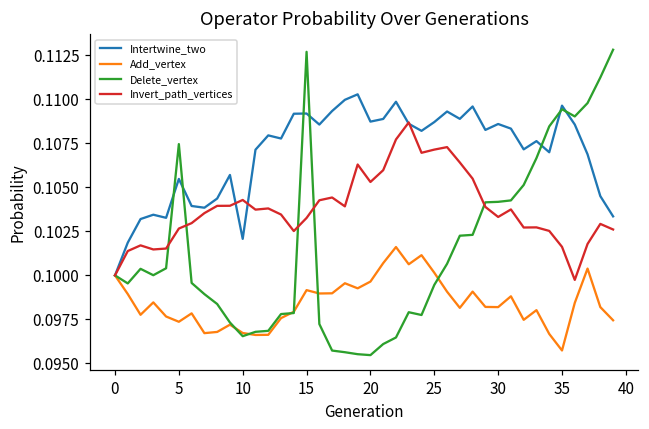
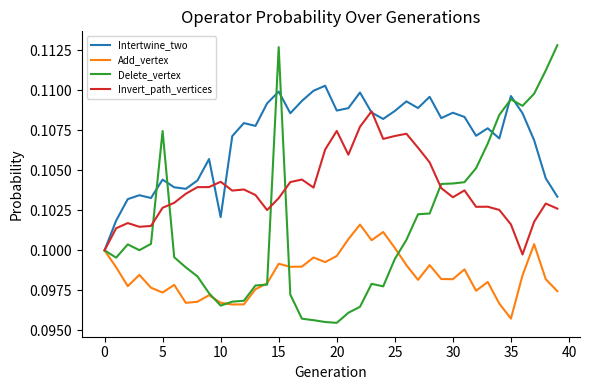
  {
    "Intertwine_two": {
-     "5": 0.1055,
+     "5": 0.1044,
      "10": 0.1021,
-     "15": 0.1092,
+     "15": 0.1099,
      "20": 0.1087,
      "25": 0.1087,
      "30": 0.1086,
      "35": 0.1096
    },
    "Add_vertex": {
      "5": 0.0974,
      "10": 0.0967,
      "15": 0.0992,
      "20": 0.0996,
      "25": 0.1002,
      "30": 0.0982,
      "35": 0.0957
    },
    "Delete_vertex": {
      "5": 0.1075,
      "10": 0.0965,
      "15": 0.1127,
      "20": 0.0955,
      "25": 0.0995,
      "30": 0.1042,
      "35": 0.1094
    },
    "Invert_path_vertices": {
      "5": 0.1027,
      "10": 0.1043,
      "15": 0.1033,
-     "20": 0.1053,
+     "20": 0.1075,
      "25": 0.1071,
      "30": 0.1033,
      "35": 0.1016
    }
  }
